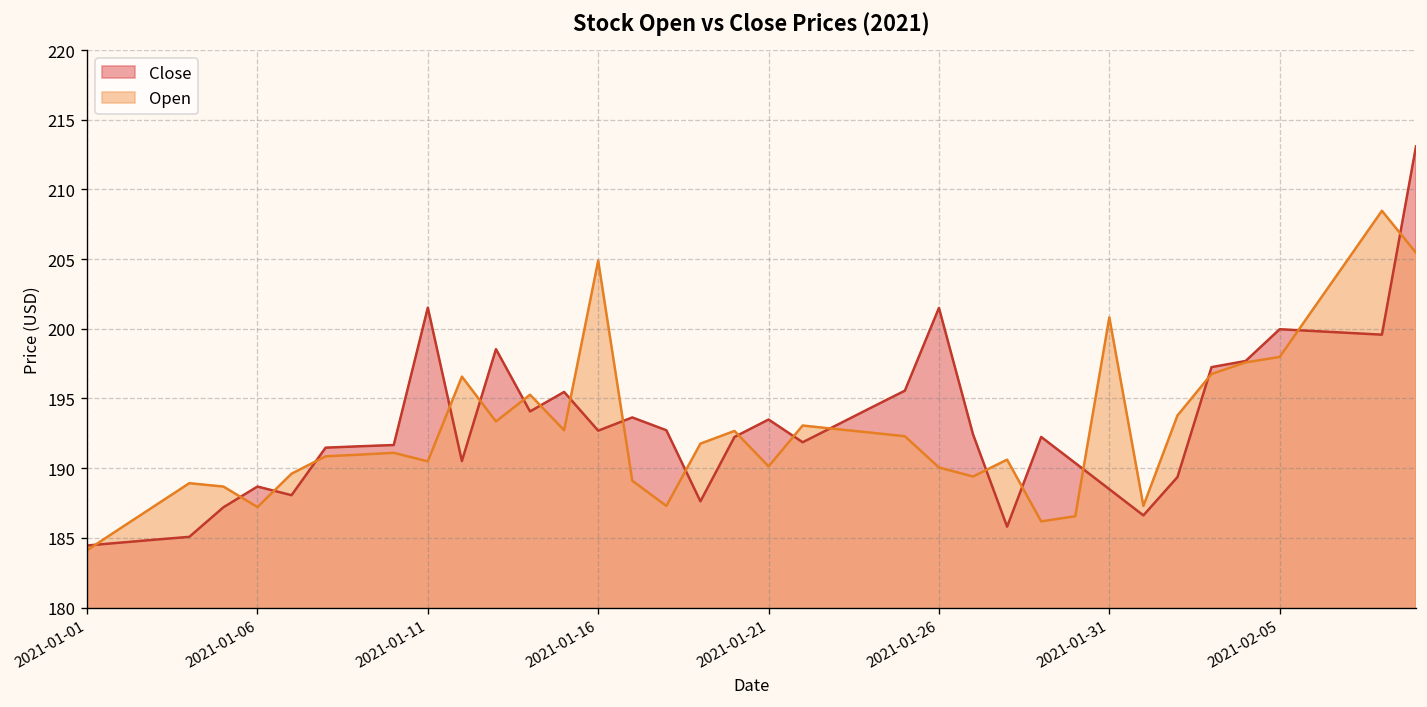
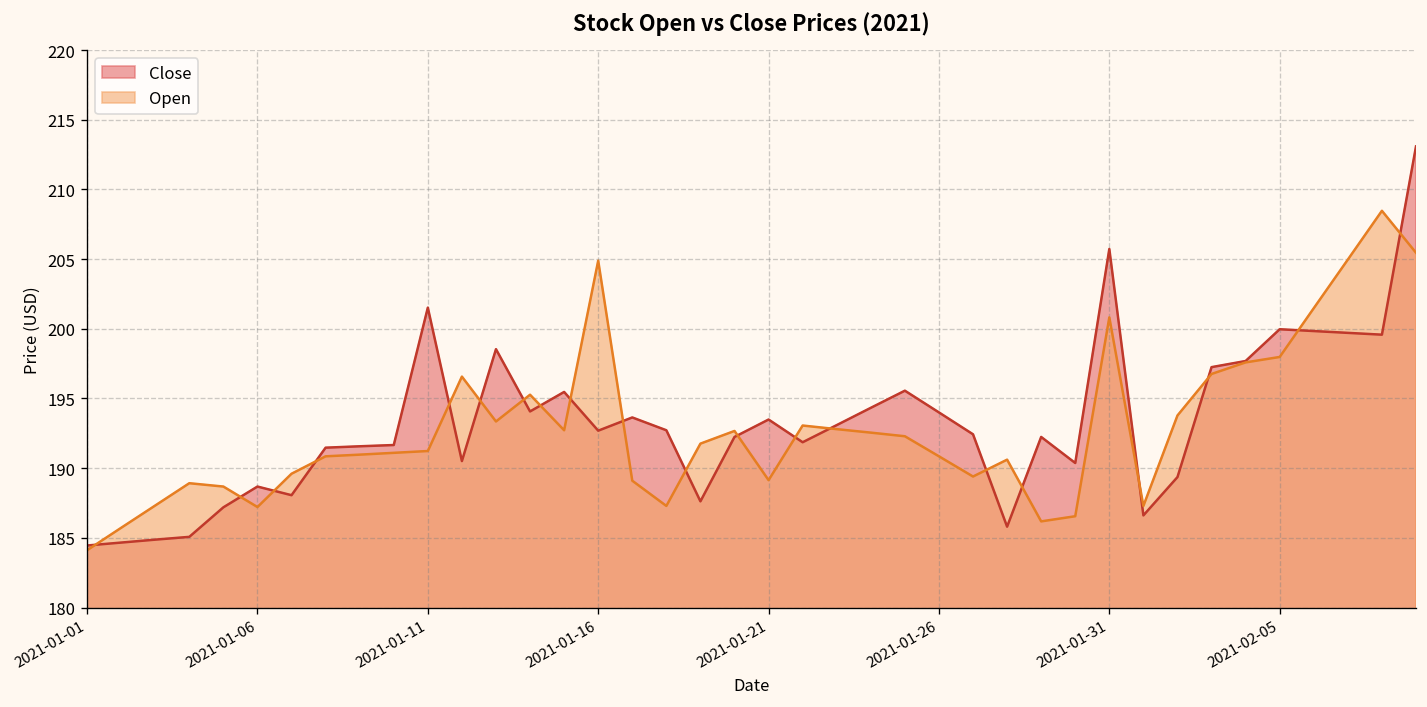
  {
    "Close": {
      "2021-01-01": 184.5,
      "2021-01-06": 188.7,
      "2021-01-11": 201.5,
      "2021-01-16": 192.7,
      "2021-01-21": 193.5,
-     "2021-01-26": 201.5,
-     "2021-01-31": 188.5,
+     "2021-01-26": 194.0,
+     "2021-01-31": 205.7,
      "2021-02-05": 200.0
    },
    "Open": {
      "2021-01-01": 184.1,
      "2021-01-06": 187.2,
-     "2021-01-11": 190.5,
+     "2021-01-11": 191.2,
      "2021-01-16": 204.9,
-     "2021-01-21": 190.1,
-     "2021-01-26": 190.1,
+     "2021-01-21": 189.1,
+     "2021-01-26": 190.9,
      "2021-01-31": 200.8,
      "2021-02-05": 198.0
    }
  }
